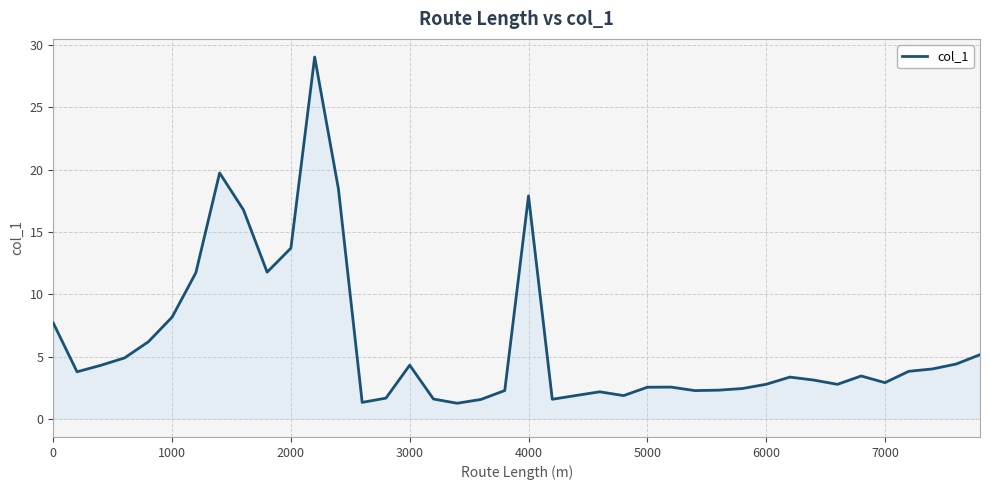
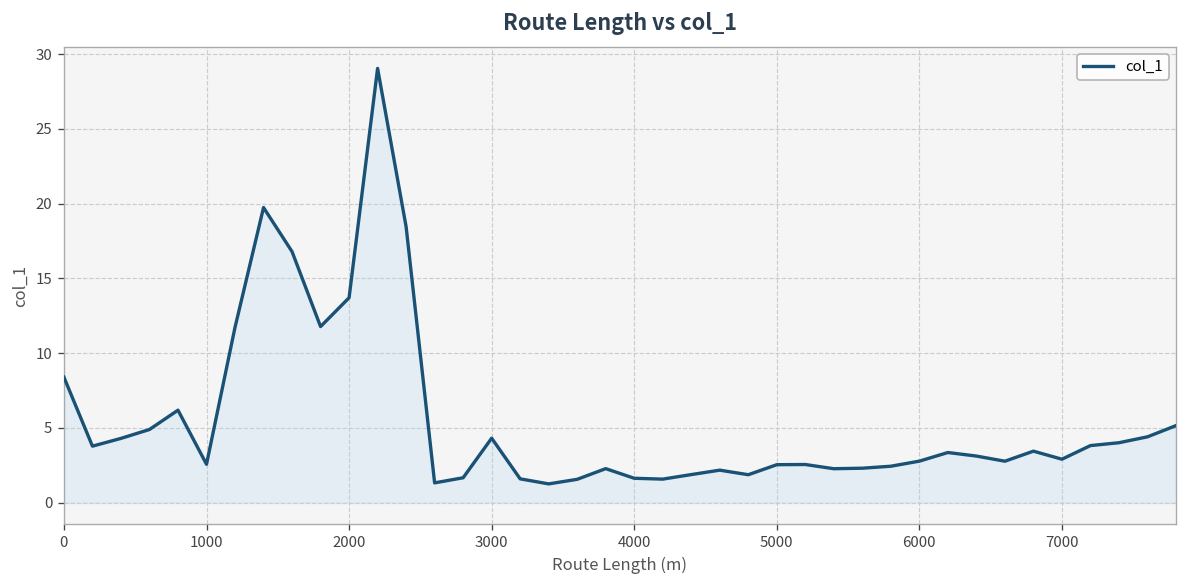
  {
-   "0": 7.7,
-   "1000": 8.2,
+   "0": 8.4,
+   "1000": 2.6,
    "2000": 13.7,
    "3000": 4.3,
-   "4000": 17.9,
+   "4000": 1.6,
    "5000": 2.5,
    "6000": 2.8,
    "7000": 2.9
  }
